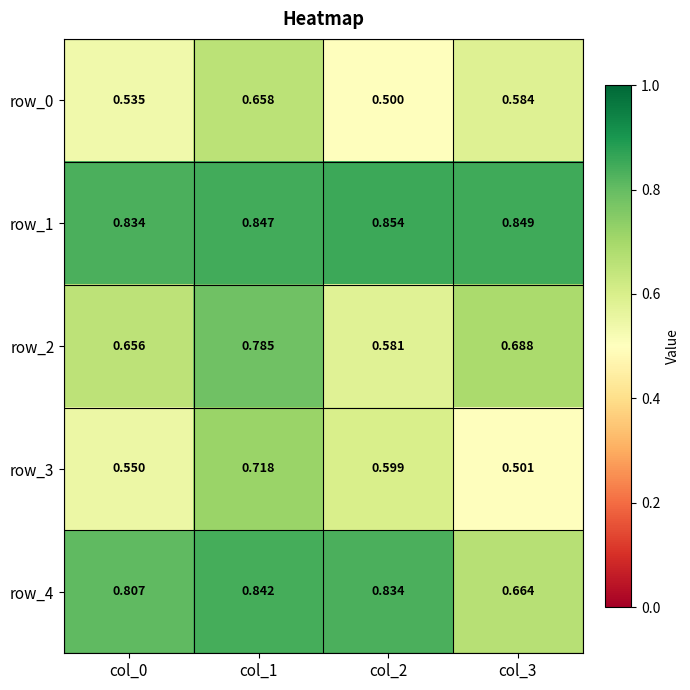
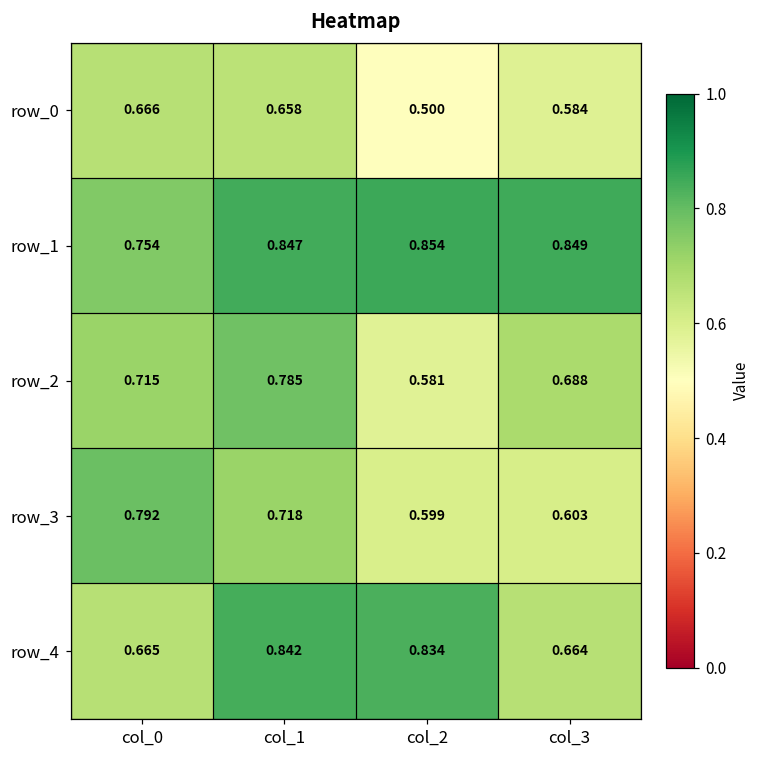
  {
    "row_0": {
-     "col_0": 0.535,
+     "col_0": 0.666,
      "col_1": 0.658,
      "col_2": 0.500,
      "col_3": 0.584
    },
    "row_1": {
-     "col_0": 0.834,
+     "col_0": 0.754,
      "col_1": 0.847,
      "col_2": 0.854,
      "col_3": 0.849
    },
    "row_2": {
-     "col_0": 0.656,
+     "col_0": 0.715,
      "col_1": 0.785,
      "col_2": 0.581,
      "col_3": 0.688
    },
    "row_3": {
-     "col_0": 0.550,
+     "col_0": 0.792,
      "col_1": 0.718,
      "col_2": 0.599,
-     "col_3": 0.501
+     "col_3": 0.603
    },
    "row_4": {
-     "col_0": 0.807,
+     "col_0": 0.665,
      "col_1": 0.842,
      "col_2": 0.834,
      "col_3": 0.664
    }
  }
